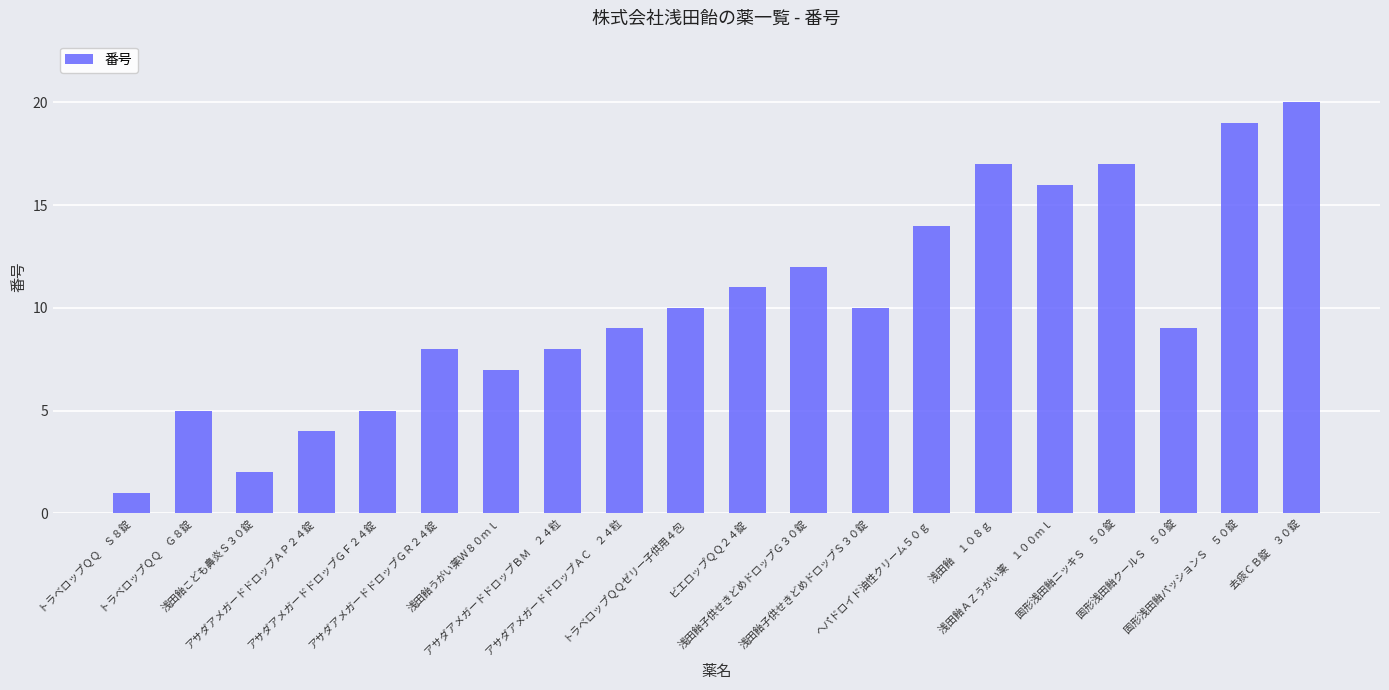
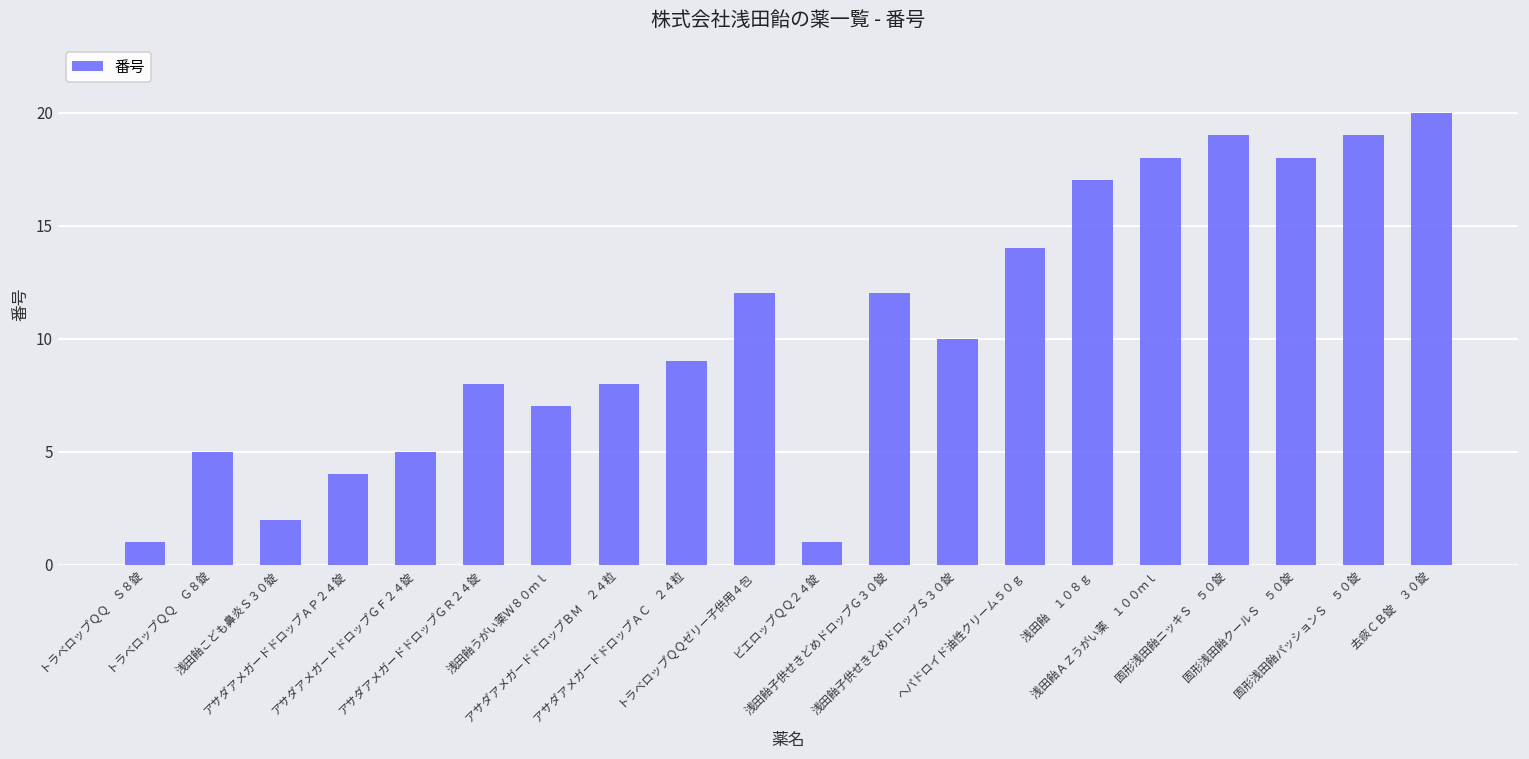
  {
    "トラベロップＱＱ Ｓ８錠": 1,
    "トラベロップＱＱ Ｇ８錠": 5,
    "浅田飴こども鼻炎Ｓ３０錠": 2,
    "アサダアメガードドロップＡＰ２４錠": 4,
    "アサダアメガードドロップＧＦ２４錠": 5,
    "アサダアメガードドロップＧＲ２４錠": 8,
    "浅田飴うがい薬Ｗ８０ｍｌ": 7,
    "アサダアメガードドロップＢＭ ２４粒": 8,
    "アサダアメガードドロップＡＣ ２４粒": 9,
-   "トラベロップＱＱゼリー子供用４包": 10,
-   "ビエロップＱＱ２４錠": 11,
+   "トラベロップＱＱゼリー子供用４包": 12,
+   "ビエロップＱＱ２４錠": 1,
    "浅田飴子供せきどめドロップＧ３０錠": 12,
    "浅田飴子供せきどめドロップＳ３０錠": 10,
    "ヘパドロイド油性クリーム５０ｇ": 14,
    "浅田飴 １０８ｇ": 17,
-   "浅田飴ＡＺうがい薬 １００ｍｌ": 16,
-   "固形浅田飴ニッキＳ ５０錠": 17,
-   "固形浅田飴クールＳ ５０錠": 9,
+   "浅田飴ＡＺうがい薬 １００ｍｌ": 18,
+   "固形浅田飴ニッキＳ ５０錠": 19,
+   "固形浅田飴クールＳ ５０錠": 18,
    "固形浅田飴パッションＳ ５０錠": 19,
    "去痰ＣＢ錠 ３０錠": 20
  }
